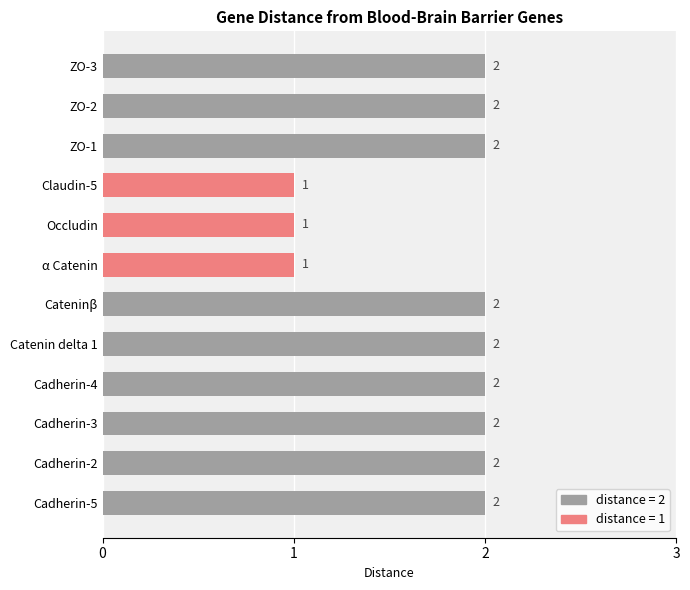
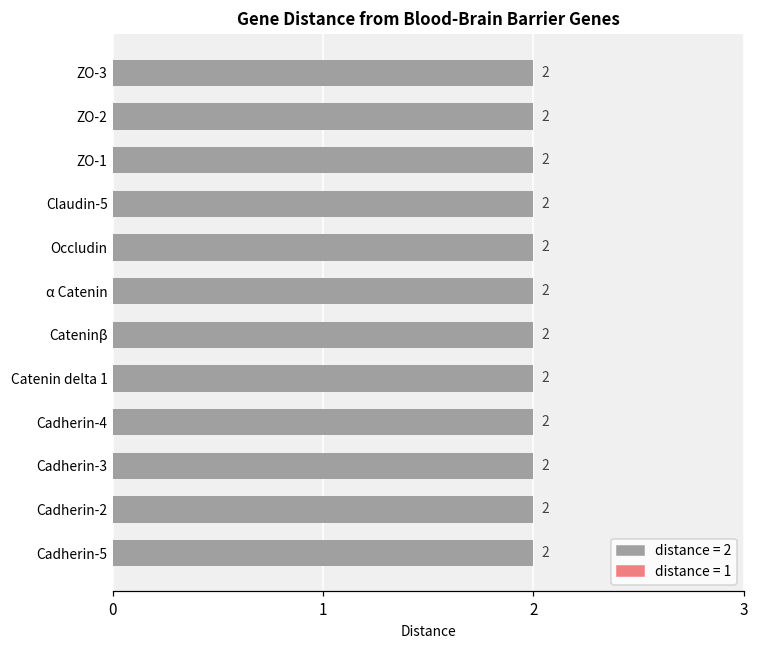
  {
    "ZO-3": 2,
    "ZO-2": 2,
    "ZO-1": 2,
-   "Claudin-5": 1,
-   "Occludin": 1,
-   "α Catenin": 1,
+   "Claudin-5": 2,
+   "Occludin": 2,
+   "α Catenin": 2,
    "Cateninβ": 2,
    "Catenin delta 1": 2,
    "Cadherin-4": 2,
    "Cadherin-3": 2,
    "Cadherin-2": 2,
    "Cadherin-5": 2
  }
